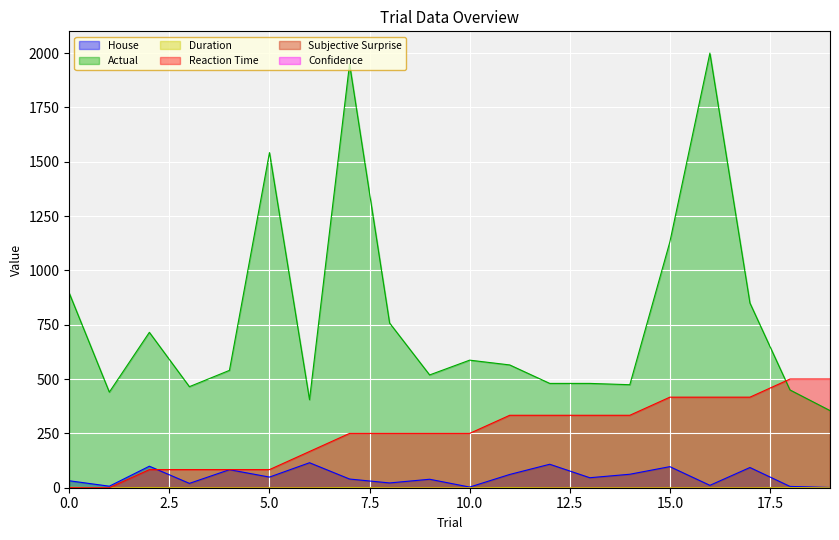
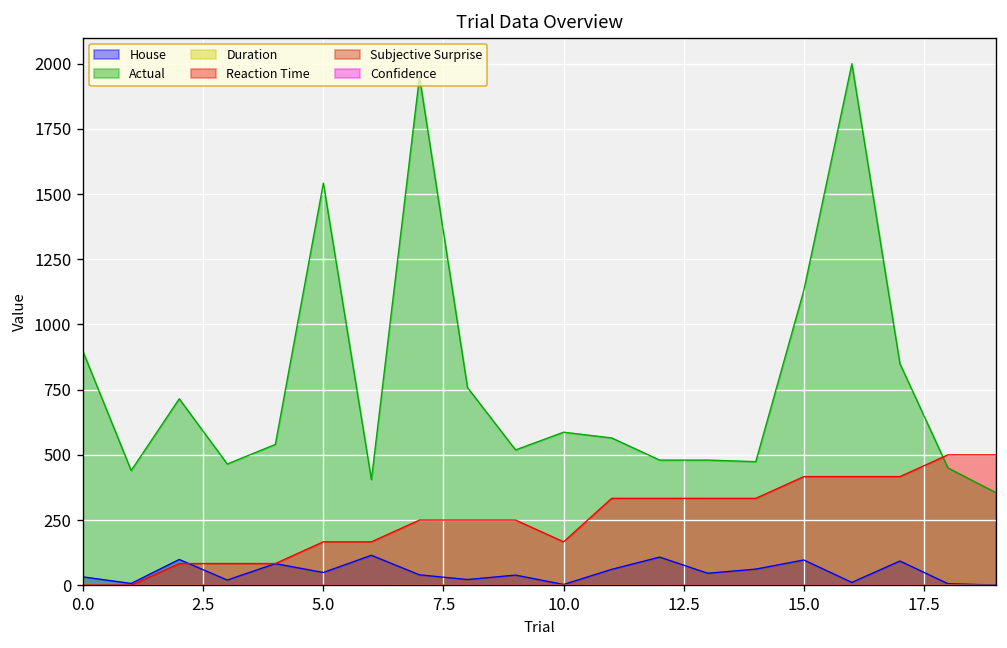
  {
    "House": {
      "0.0": 30,
      "5.0": 50,
      "15.0": 100
    },
    "Actual": {
      "0.0": 900,
      "5.0": 1540,
      "10.0": 590,
      "15.0": 1130
    },
    "Reaction Time": {
-     "5.0": 80,
-     "10.0": 250,
+     "5.0": 170,
+     "10.0": 170,
      "15.0": 420
    }
  }
